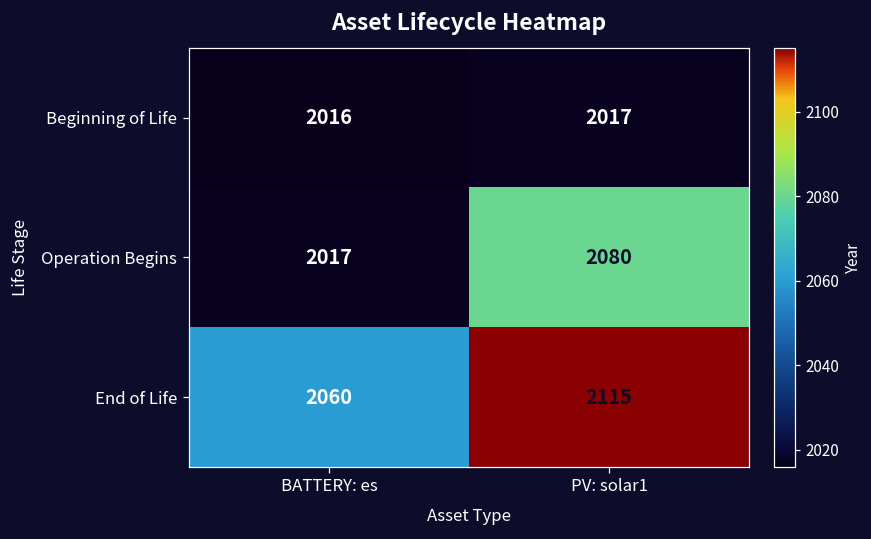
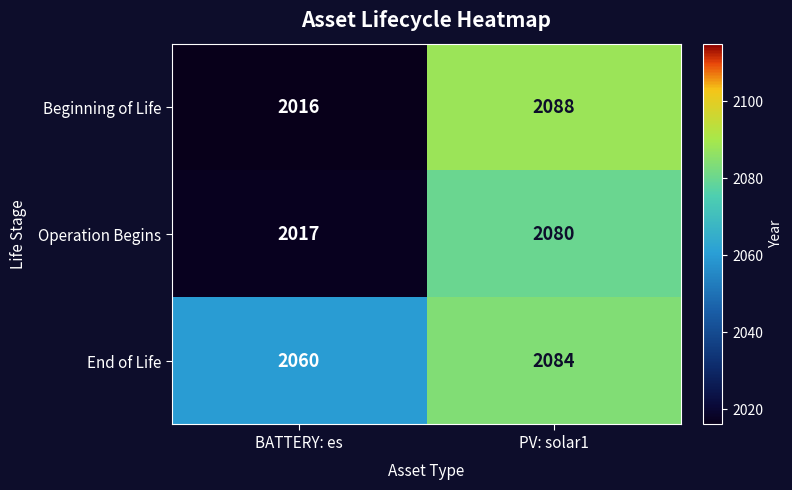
  {
    "Beginning of Life": {
      "BATTERY: es": 2016,
-     "PV: solar1": 2017
+     "PV: solar1": 2088
    },
    "Operation Begins": {
      "BATTERY: es": 2017,
      "PV: solar1": 2080
    },
    "End of Life": {
      "BATTERY: es": 2060,
-     "PV: solar1": 2115
+     "PV: solar1": 2084
    }
  }
